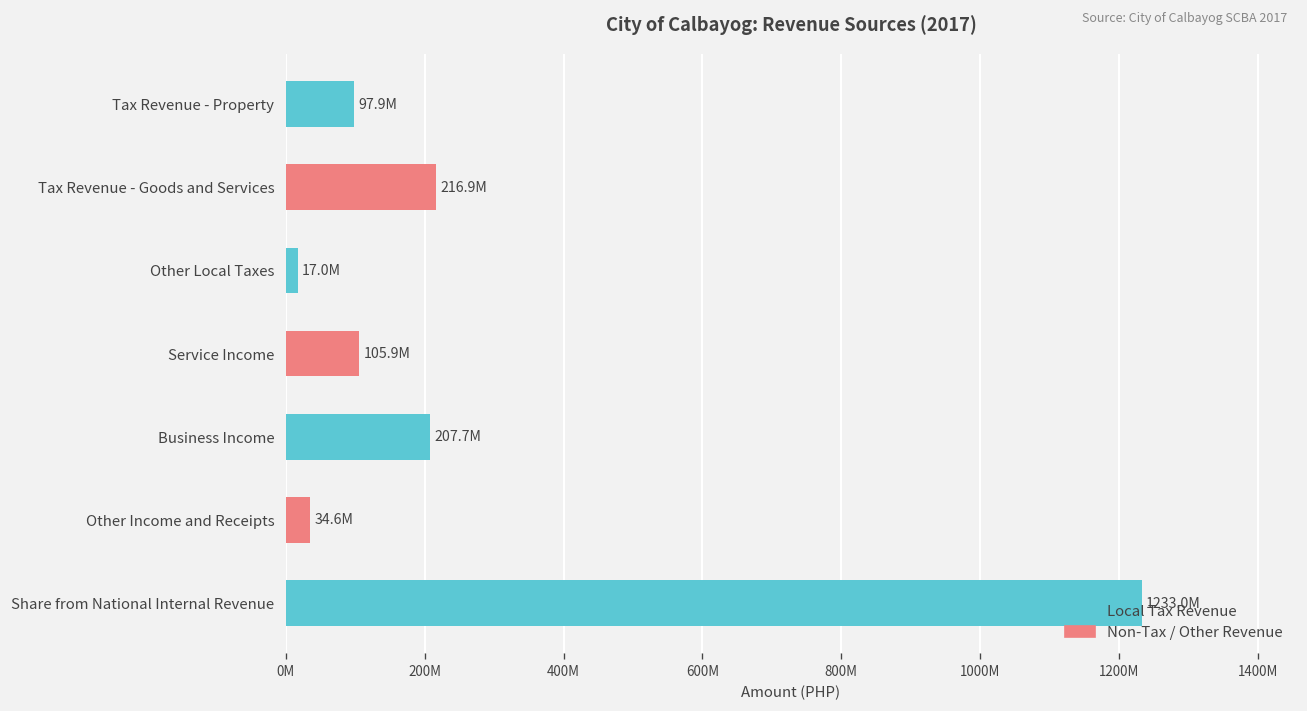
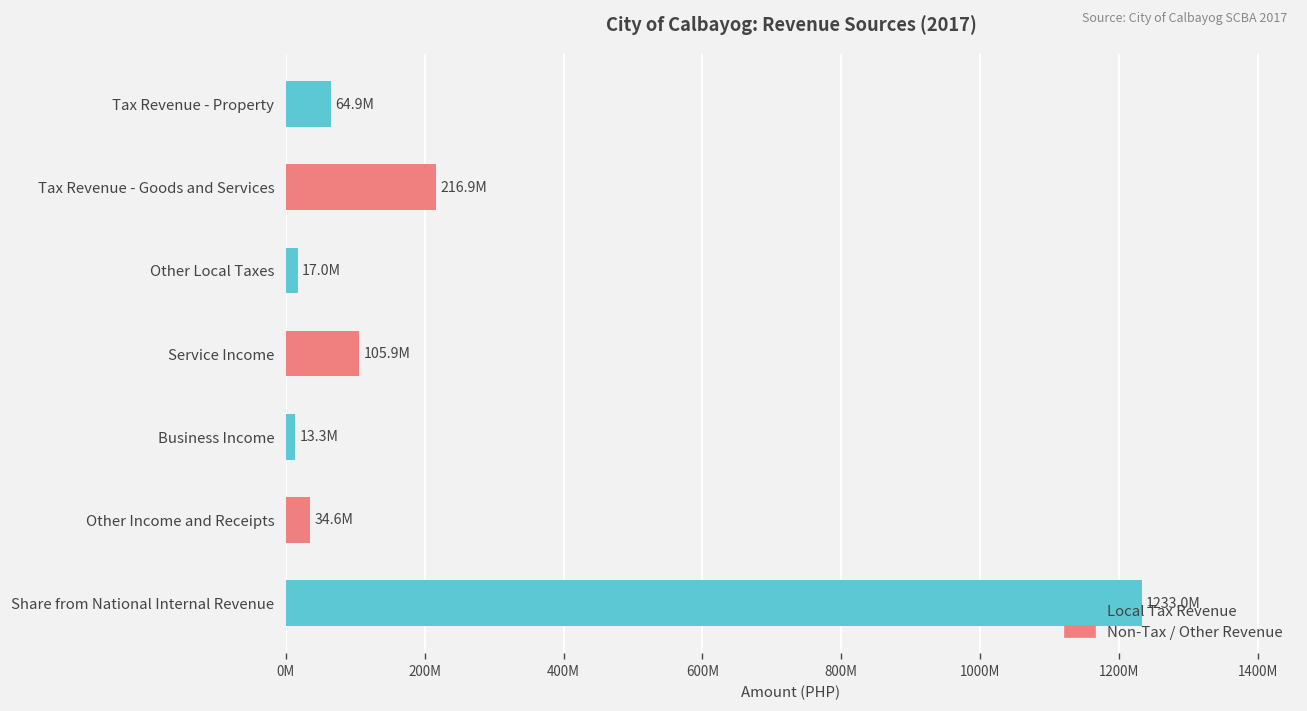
  {
-   "Tax Revenue - Property": "97.9M",
+   "Tax Revenue - Property": "64.9M",
    "Tax Revenue - Goods and Services": "216.9M",
    "Other Local Taxes": "17.0M",
    "Service Income": "105.9M",
-   "Business Income": "207.7M",
+   "Business Income": "13.3M",
    "Other Income and Receipts": "34.6M",
    "Share from National Internal Revenue": "1233.0M"
  }
